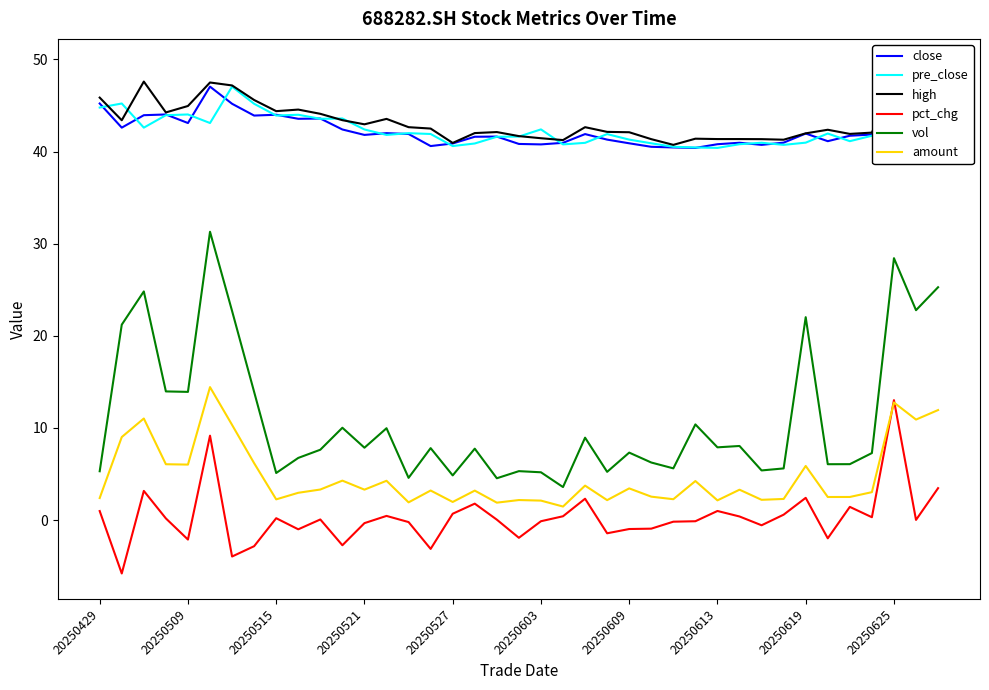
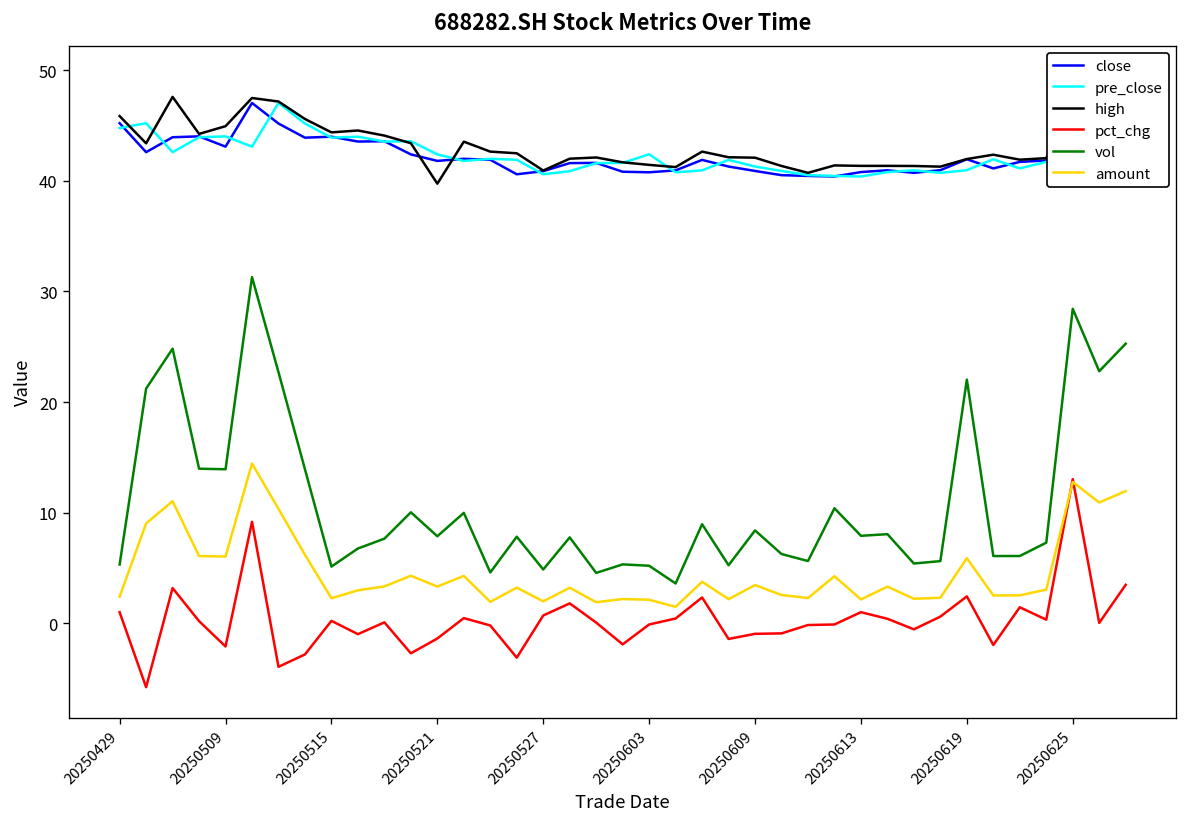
  {
    "close": {
      "20250429": 45,
      "20250509": 43,
      "20250521": 42,
      "20250603": 41,
      "20250609": 41,
      "20250613": 41
    },
    "pre_close": {
      "20250429": 45,
      "20250509": 44,
      "20250521": 42,
      "20250527": 41,
      "20250603": 42,
      "20250609": 41,
      "20250613": 40,
      "20250619": 41
    },
    "high": {
      "20250429": 46,
      "20250509": 45,
      "20250515": 44,
-     "20250521": 43,
+     "20250521": 40,
      "20250603": 41,
      "20250609": 42,
      "20250613": 41
    },
    "pct_chg": {
      "20250429": 1,
      "20250509": -2,
      "20250515": 0,
-     "20250521": 0,
+     "20250521": -1,
      "20250527": 1,
      "20250603": 0,
      "20250609": -1,
      "20250613": 1,
      "20250619": 2
    },
    "vol": {
      "20250429": 5,
      "20250509": 14,
      "20250515": 5,
      "20250521": 8,
      "20250527": 5,
      "20250603": 5,
-     "20250609": 7,
+     "20250609": 8,
      "20250613": 8,
      "20250619": 22,
      "20250625": 28
    },
    "amount": {
      "20250429": 2,
      "20250509": 6,
      "20250515": 2,
      "20250521": 3,
      "20250527": 2,
      "20250603": 2,
      "20250609": 3,
      "20250613": 2,
      "20250619": 6
    }
  }
